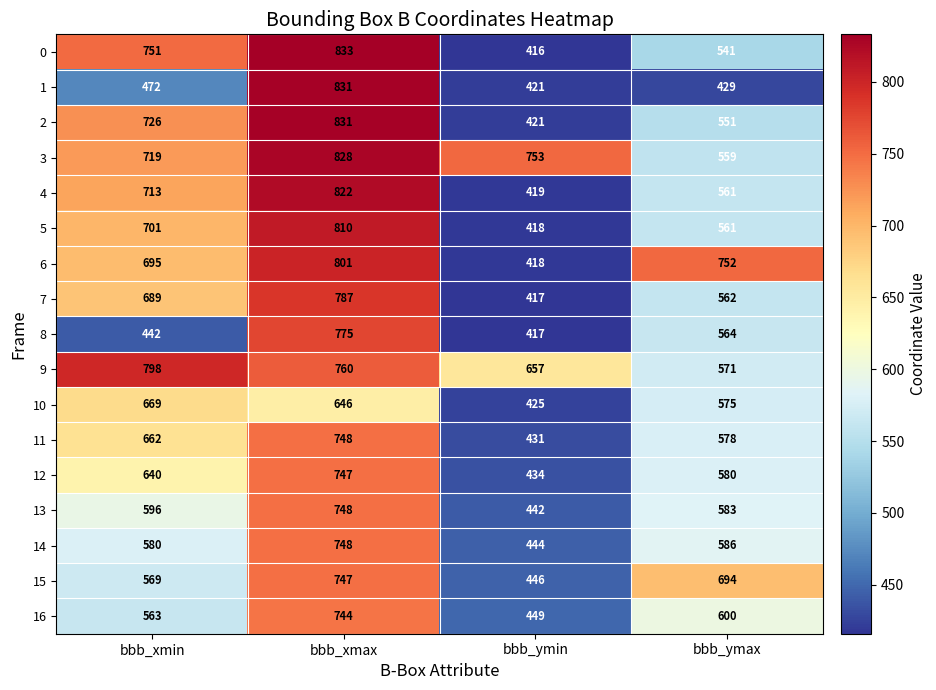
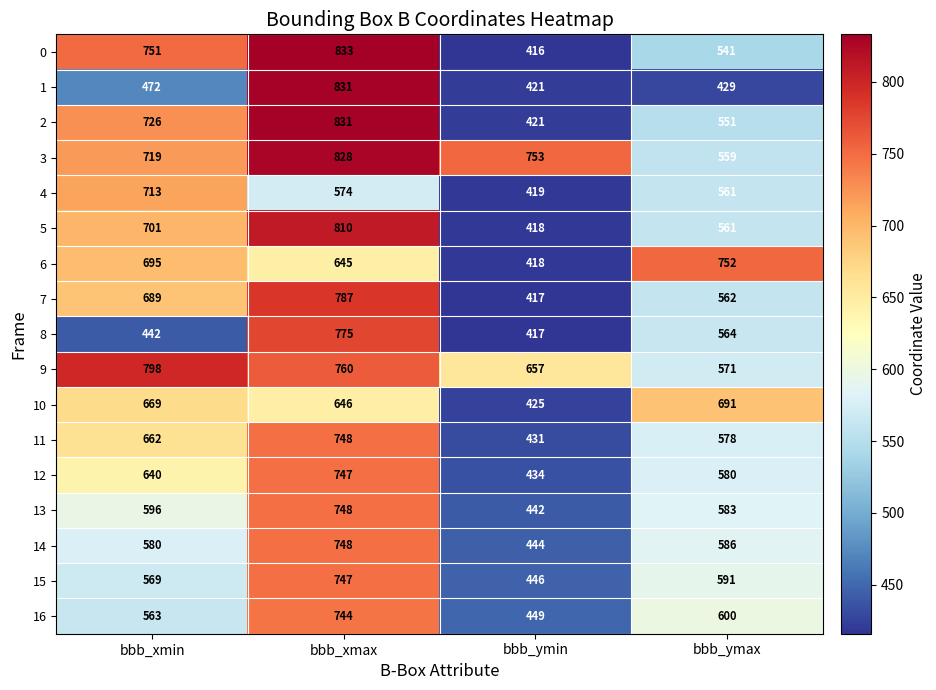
  {
    "0": {
      "bbb_xmin": 751,
      "bbb_xmax": 833,
      "bbb_ymin": 416,
      "bbb_ymax": 541
    },
    "1": {
      "bbb_xmin": 472,
      "bbb_xmax": 831,
      "bbb_ymin": 421,
      "bbb_ymax": 429
    },
    "2": {
      "bbb_xmin": 726,
      "bbb_xmax": 831,
      "bbb_ymin": 421,
      "bbb_ymax": 551
    },
    "3": {
      "bbb_xmin": 719,
      "bbb_xmax": 828,
      "bbb_ymin": 753,
      "bbb_ymax": 559
    },
    "4": {
      "bbb_xmin": 713,
-     "bbb_xmax": 822,
+     "bbb_xmax": 574,
      "bbb_ymin": 419,
      "bbb_ymax": 561
    },
    "5": {
      "bbb_xmin": 701,
      "bbb_xmax": 810,
      "bbb_ymin": 418,
      "bbb_ymax": 561
    },
    "6": {
      "bbb_xmin": 695,
-     "bbb_xmax": 801,
+     "bbb_xmax": 645,
      "bbb_ymin": 418,
      "bbb_ymax": 752
    },
    "7": {
      "bbb_xmin": 689,
      "bbb_xmax": 787,
      "bbb_ymin": 417,
      "bbb_ymax": 562
    },
    "8": {
      "bbb_xmin": 442,
      "bbb_xmax": 775,
      "bbb_ymin": 417,
      "bbb_ymax": 564
    },
    "9": {
      "bbb_xmin": 798,
      "bbb_xmax": 760,
      "bbb_ymin": 657,
      "bbb_ymax": 571
    },
    "10": {
      "bbb_xmin": 669,
      "bbb_xmax": 646,
      "bbb_ymin": 425,
-     "bbb_ymax": 575
+     "bbb_ymax": 691
    },
    "11": {
      "bbb_xmin": 662,
      "bbb_xmax": 748,
      "bbb_ymin": 431,
      "bbb_ymax": 578
    },
    "12": {
      "bbb_xmin": 640,
      "bbb_xmax": 747,
      "bbb_ymin": 434,
      "bbb_ymax": 580
    },
    "13": {
      "bbb_xmin": 596,
      "bbb_xmax": 748,
      "bbb_ymin": 442,
      "bbb_ymax": 583
    },
    "14": {
      "bbb_xmin": 580,
      "bbb_xmax": 748,
      "bbb_ymin": 444,
      "bbb_ymax": 586
    },
    "15": {
      "bbb_xmin": 569,
      "bbb_xmax": 747,
      "bbb_ymin": 446,
-     "bbb_ymax": 694
+     "bbb_ymax": 591
    },
    "16": {
      "bbb_xmin": 563,
      "bbb_xmax": 744,
      "bbb_ymin": 449,
      "bbb_ymax": 600
    }
  }
